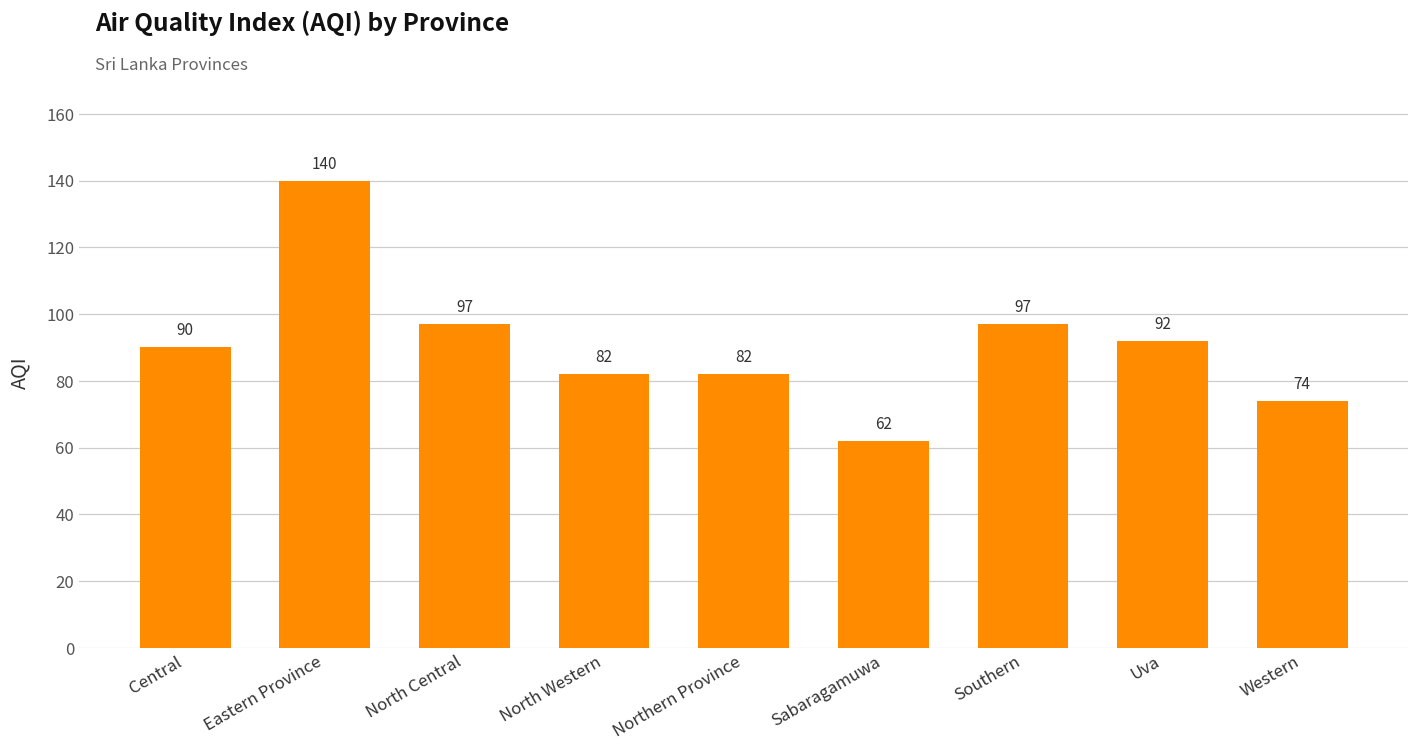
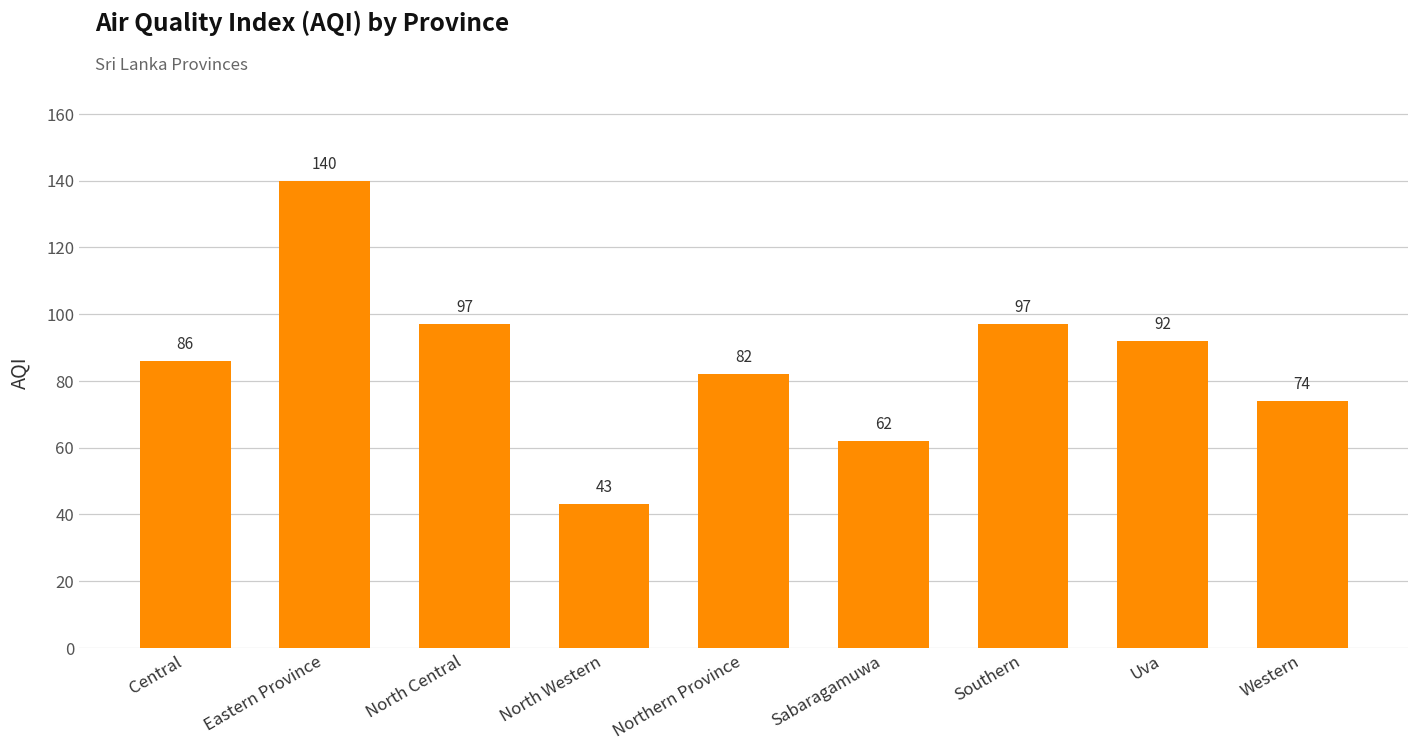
  {
-   "Central": 90,
+   "Central": 86,
    "Eastern Province": 140,
    "North Central": 97,
-   "North Western": 82,
+   "North Western": 43,
    "Northern Province": 82,
    "Sabaragamuwa": 62,
    "Southern": 97,
    "Uva": 92,
    "Western": 74
  }
